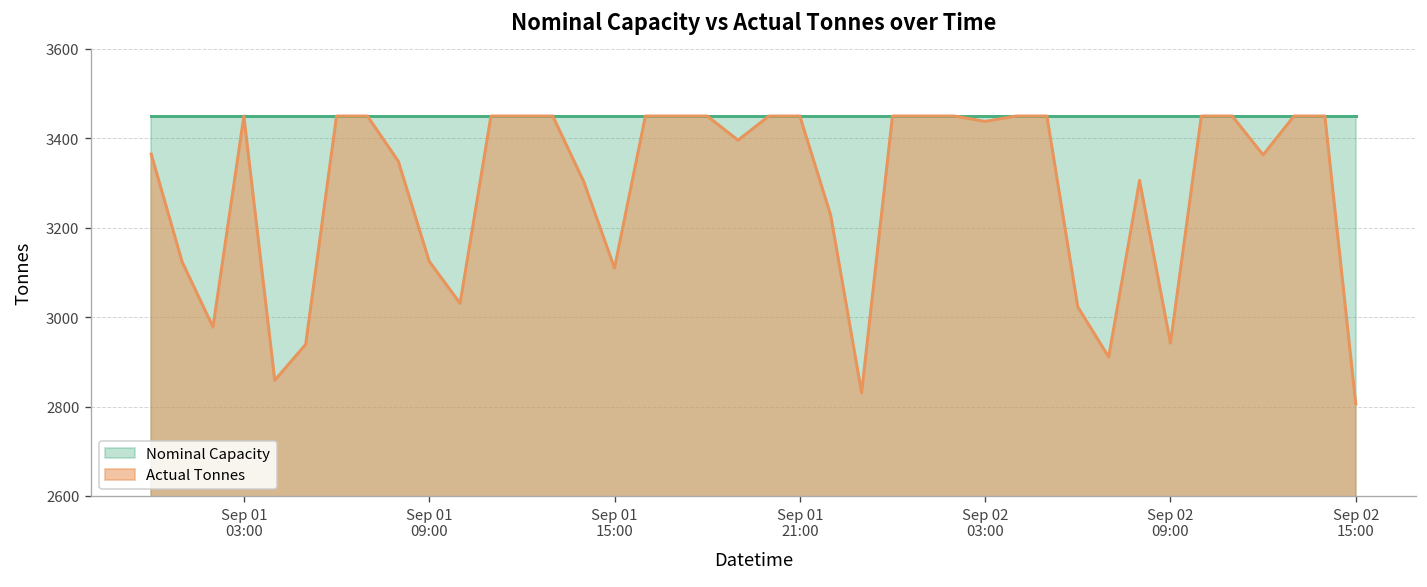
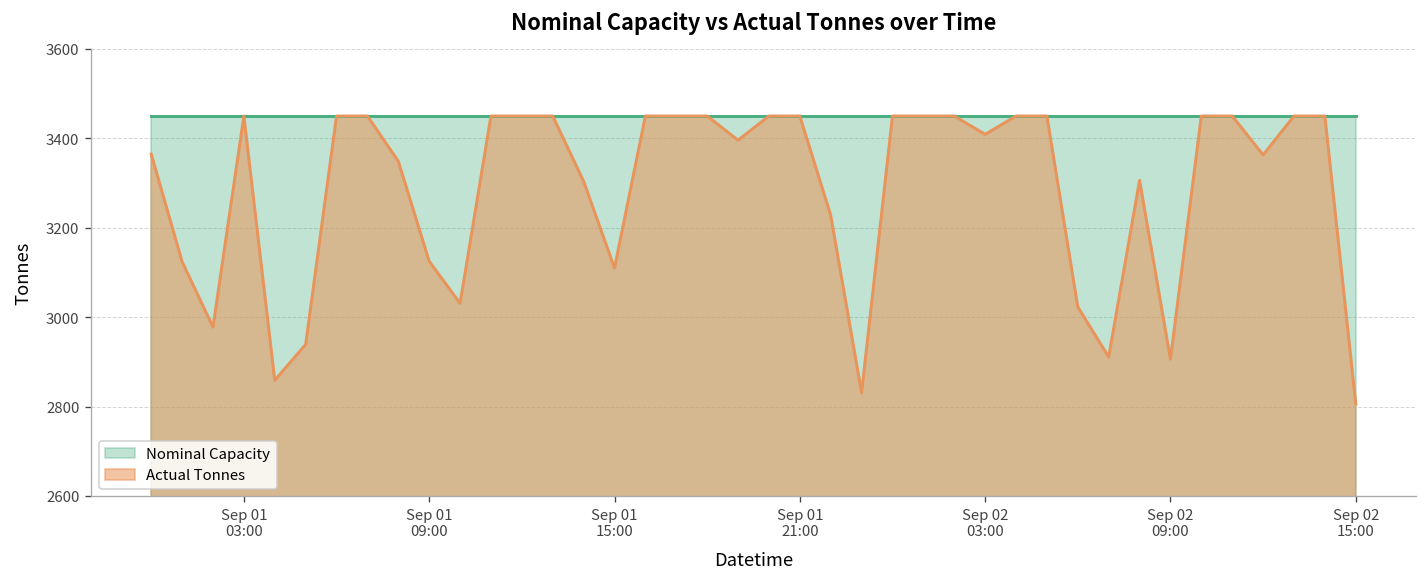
  {
    "Nominal Capacity": {
      "Sep 01 09:00": 3450,
      "Sep 01 15:00": 3450,
      "Sep 02 03:00": 3450,
      "Sep 02 09:00": 3450,
      "Sep 02 15:00": 3450
    },
    "Actual Tonnes": {
      "Sep 01 09:00": 3130,
      "Sep 01 15:00": 3110,
-     "Sep 02 03:00": 3440,
-     "Sep 02 09:00": 2940,
+     "Sep 02 03:00": 3410,
+     "Sep 02 09:00": 2910,
      "Sep 02 15:00": 2810
    }
  }
